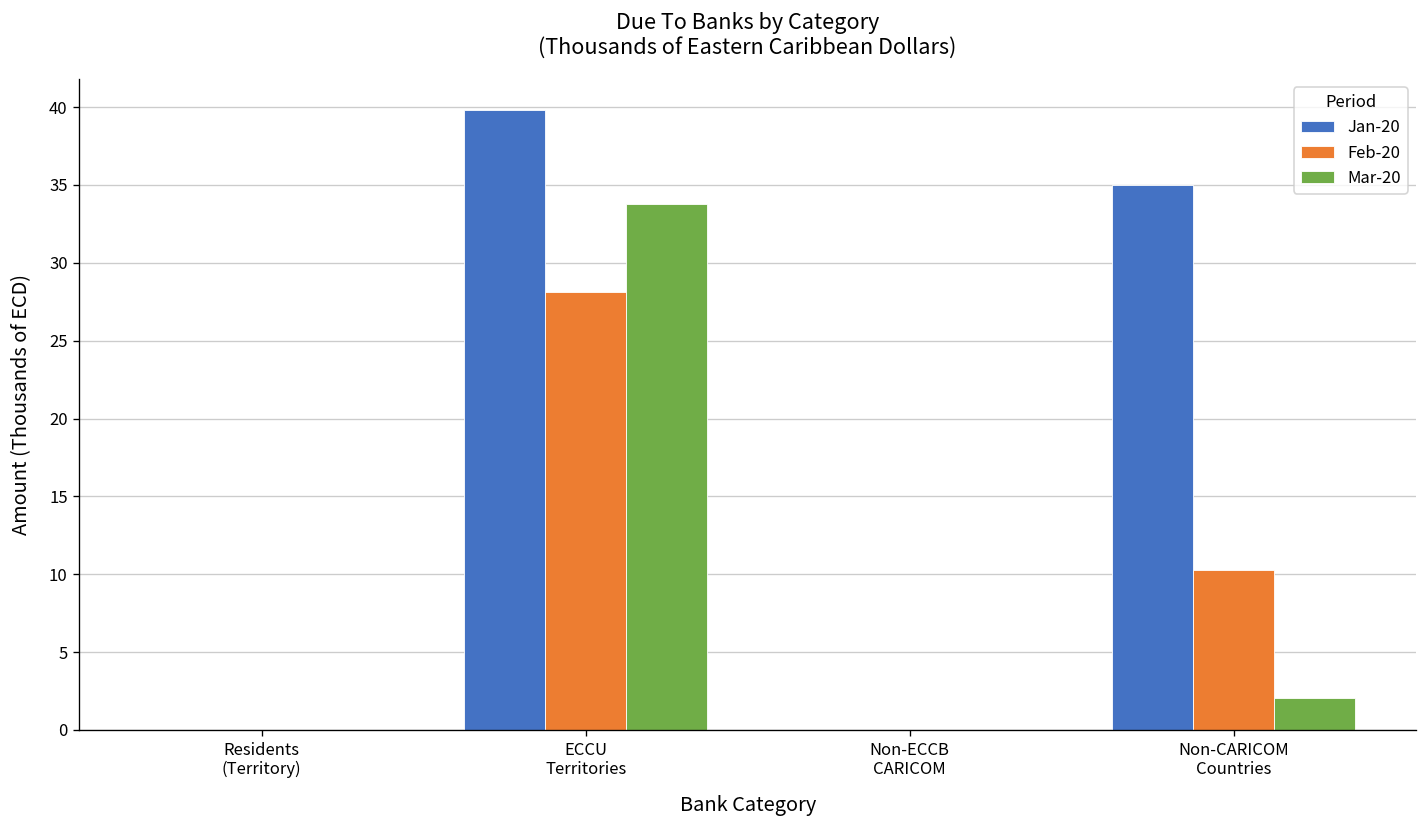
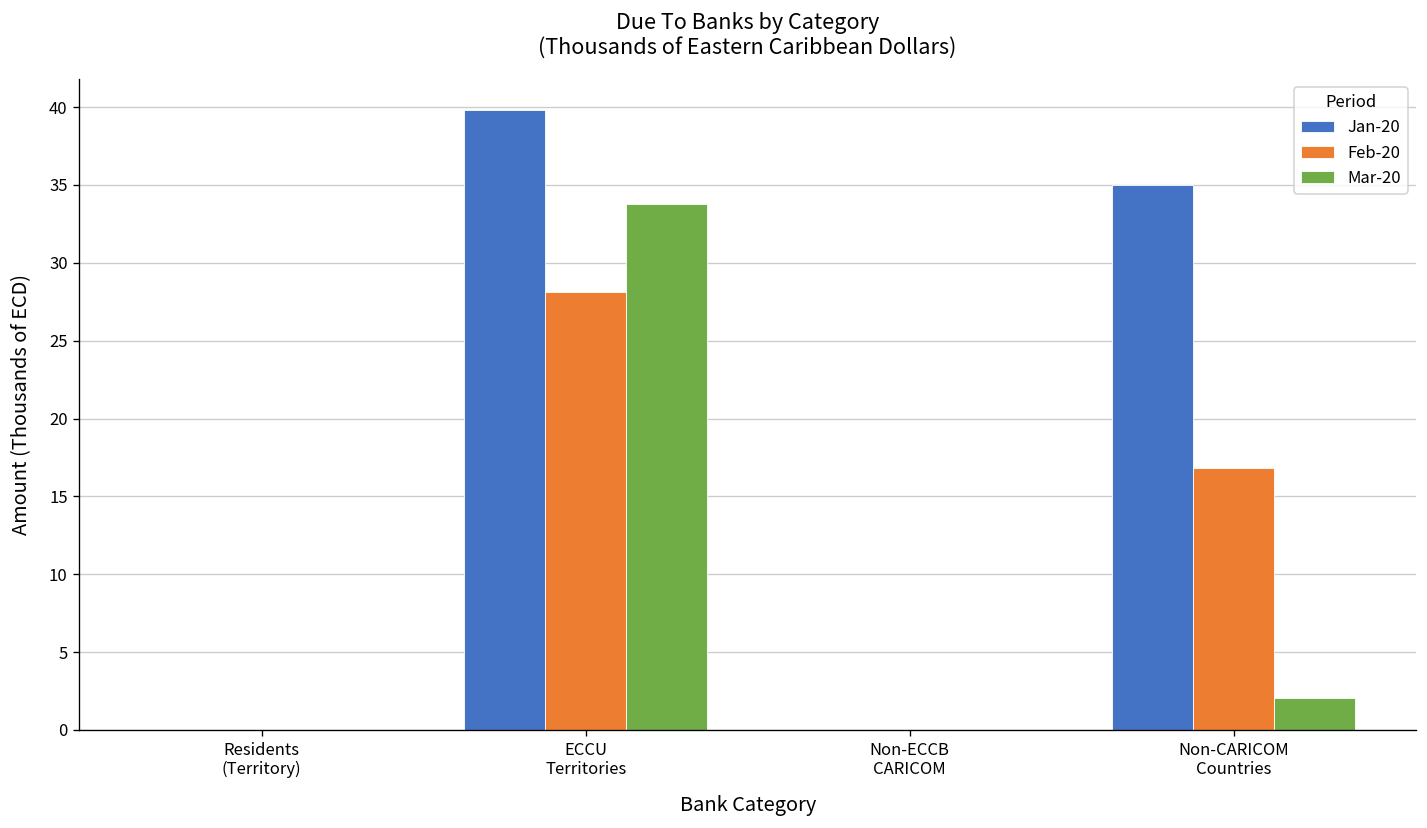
  {
    "Jan-20": {
      "Residents (Territory)": 0.0,
      "ECCU Territories": 39.8,
      "Non-ECCB CARICOM": 0.0,
      "Non-CARICOM Countries": 35.0
    },
    "Feb-20": {
      "Residents (Territory)": 0.0,
      "ECCU Territories": 28.1,
      "Non-ECCB CARICOM": 0.0,
-     "Non-CARICOM Countries": 10.2
+     "Non-CARICOM Countries": 16.8
    },
    "Mar-20": {
      "Residents (Territory)": 0.0,
      "ECCU Territories": 33.8,
      "Non-ECCB CARICOM": 0.0,
      "Non-CARICOM Countries": 2.1
    }
  }
